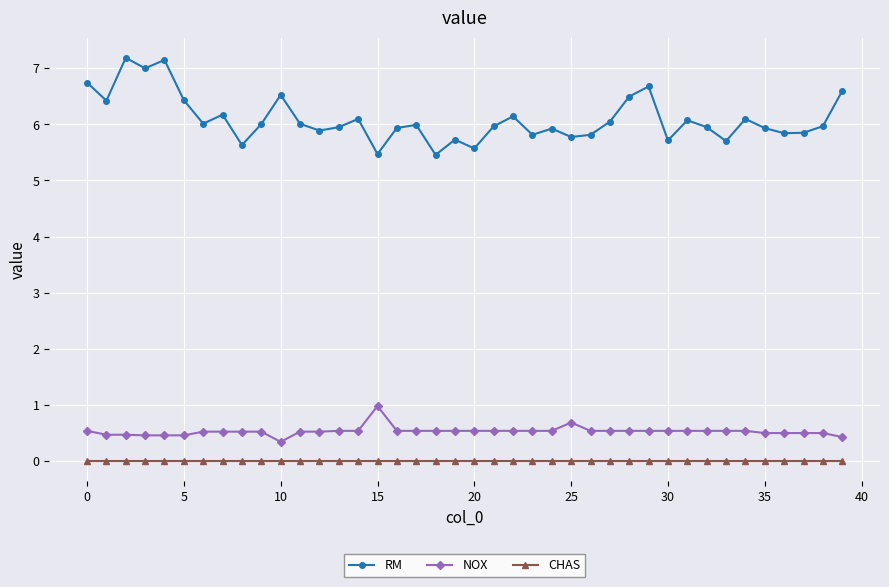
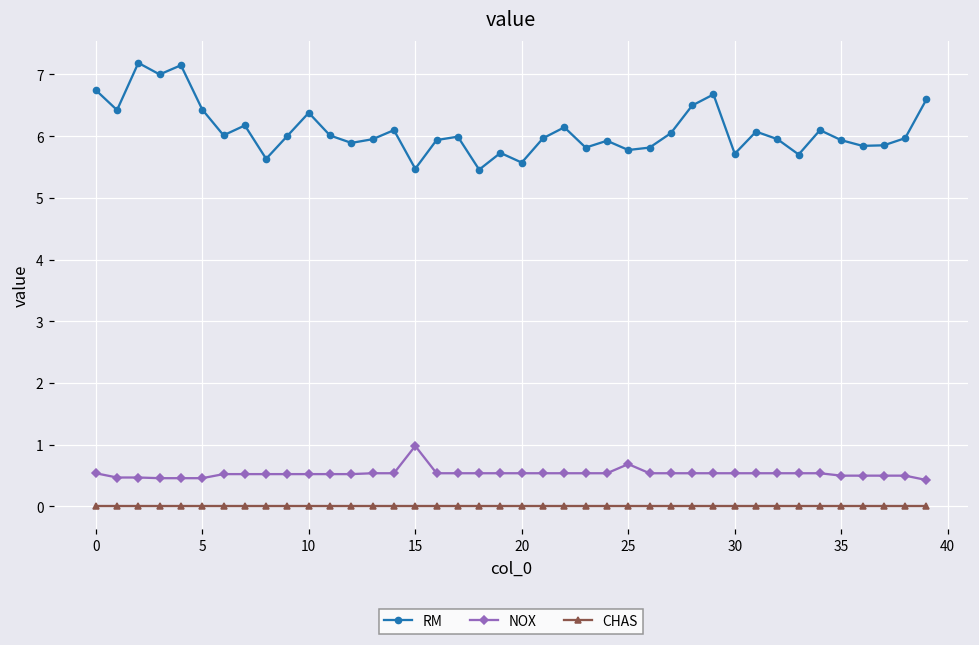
  {
    "RM": {
      "0": 6.7,
      "5": 6.4,
-     "10": 6.5,
+     "10": 6.4,
      "15": 5.5,
      "20": 5.6,
      "25": 5.8,
      "30": 5.7,
      "35": 5.9
    },
    "NOX": {
      "0": 0.5,
      "5": 0.5,
-     "10": 0.3,
+     "10": 0.5,
      "15": 1.0,
      "20": 0.5,
      "25": 0.7,
      "30": 0.5,
      "35": 0.5
    },
    "CHAS": {
      "0": 0.0,
      "5": 0.0,
      "10": 0.0,
      "15": 0.0,
      "20": 0.0,
      "25": 0.0,
      "30": 0.0,
      "35": 0.0
    }
  }
